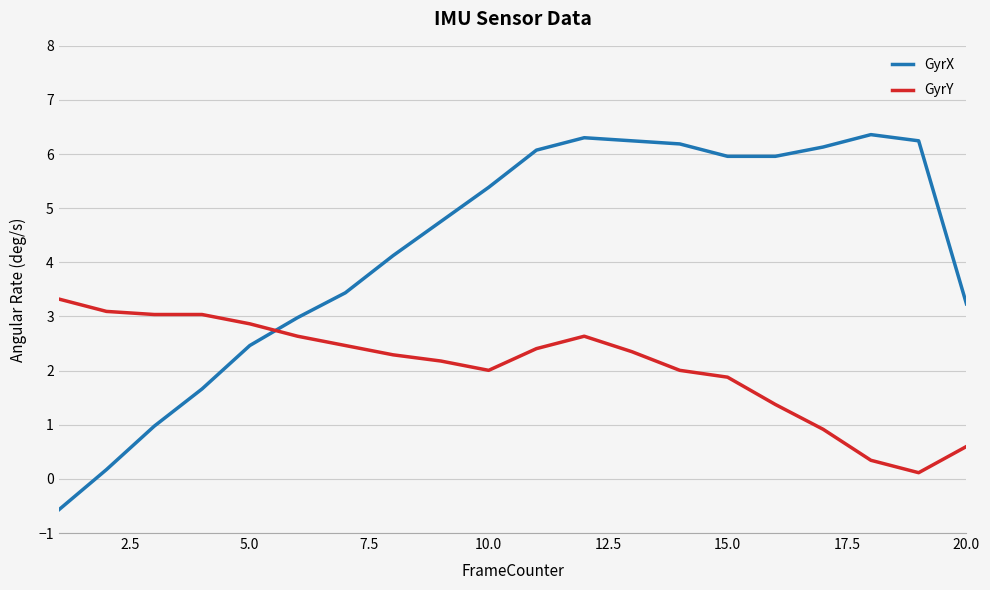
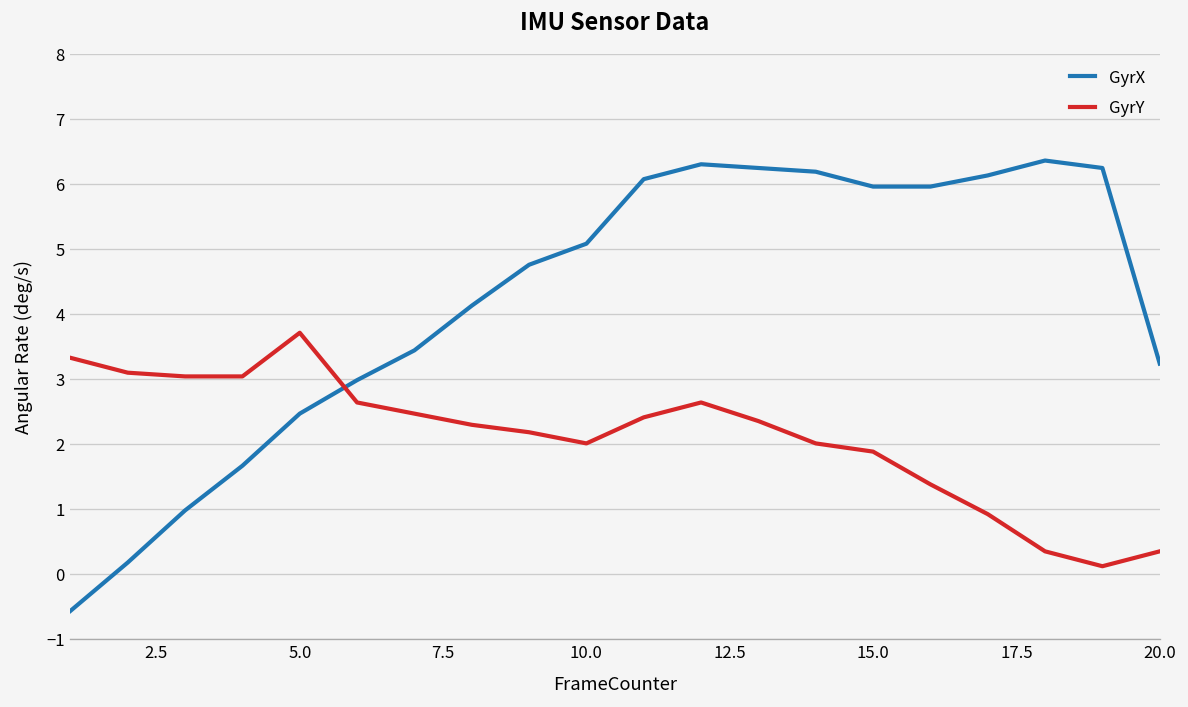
  {
    "GyrX": {
      "5.0": 2.5,
-     "10.0": 5.4,
+     "10.0": 5.1,
      "15.0": 6.0,
      "20.0": 3.2
    },
    "GyrY": {
-     "5.0": 2.9,
+     "5.0": 3.7,
      "10.0": 2.0,
      "15.0": 1.9,
-     "20.0": 0.6
+     "20.0": 0.3
    }
  }
